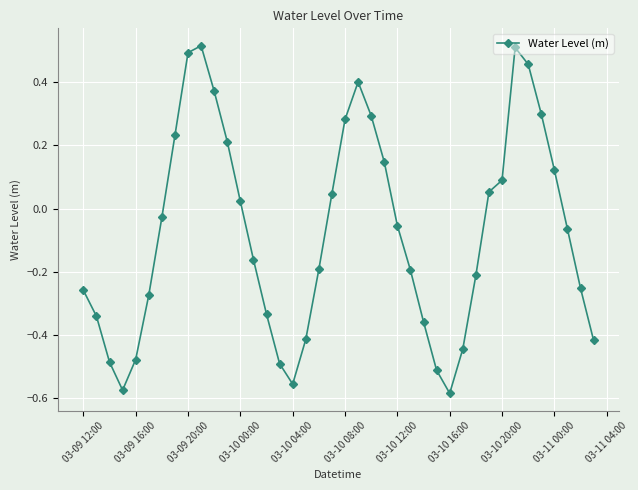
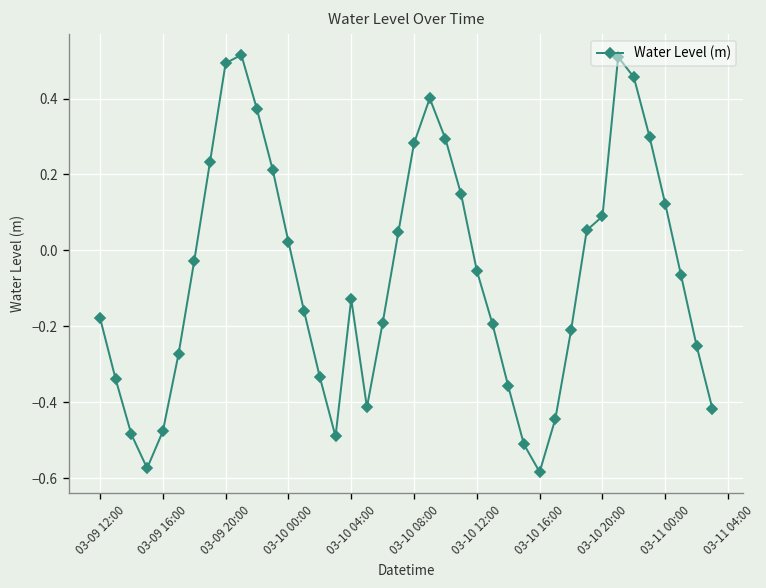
  {
-   "03-09 12:00": -0.26,
+   "03-09 12:00": -0.18,
    "03-09 16:00": -0.48,
    "03-09 20:00": 0.49,
    "03-10 00:00": 0.02,
-   "03-10 04:00": -0.55,
+   "03-10 04:00": -0.13,
    "03-10 08:00": 0.28,
    "03-10 12:00": -0.05,
    "03-10 16:00": -0.58,
    "03-10 20:00": 0.09,
    "03-11 00:00": 0.12
  }
